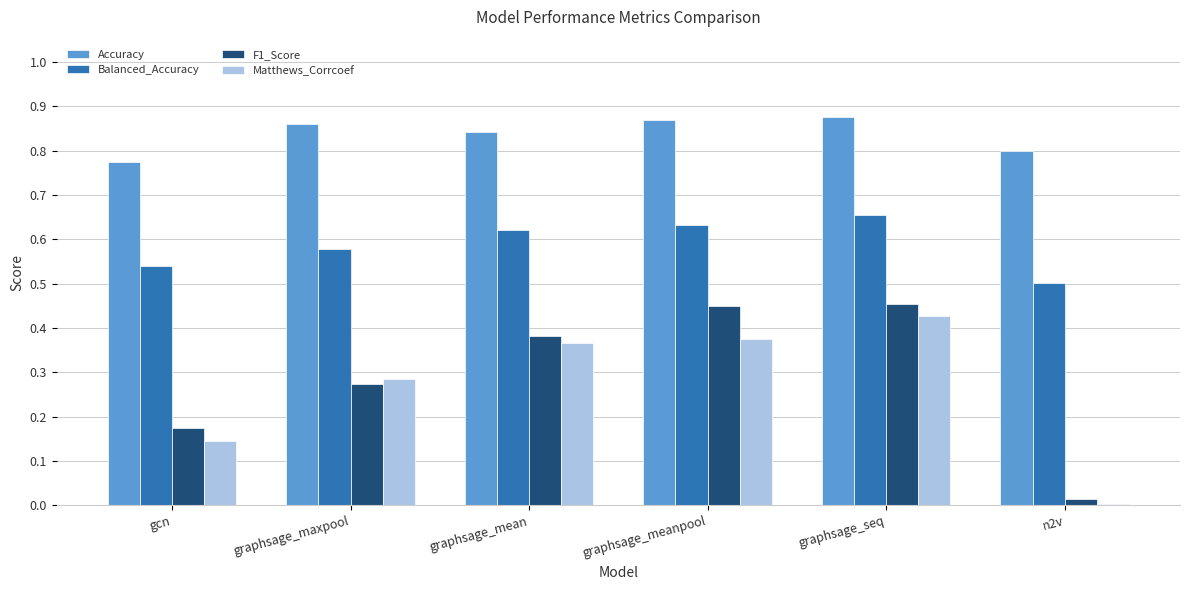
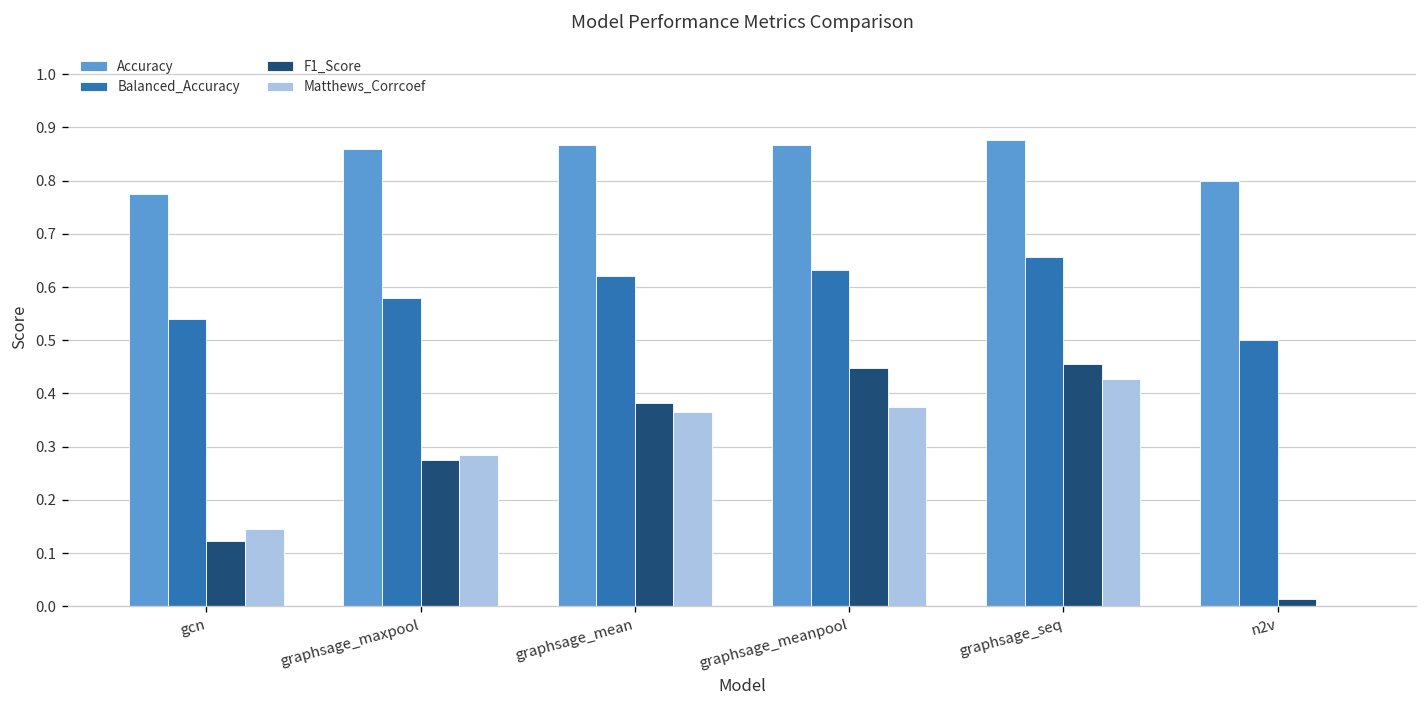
  {
    "Accuracy": {
      "gcn": 0.77,
      "graphsage_maxpool": 0.86,
-     "graphsage_mean": 0.84,
+     "graphsage_mean": 0.87,
      "graphsage_meanpool": 0.87,
      "graphsage_seq": 0.88,
      "n2v": 0.80
    },
    "Balanced_Accuracy": {
      "gcn": 0.54,
      "graphsage_maxpool": 0.58,
      "graphsage_mean": 0.62,
      "graphsage_meanpool": 0.63,
      "graphsage_seq": 0.66,
      "n2v": 0.50
    },
    "F1_Score": {
-     "gcn": 0.17,
+     "gcn": 0.12,
      "graphsage_maxpool": 0.27,
      "graphsage_mean": 0.38,
      "graphsage_meanpool": 0.45,
      "graphsage_seq": 0.45,
      "n2v": 0.01
    },
    "Matthews_Corrcoef": {
      "gcn": 0.15,
      "graphsage_maxpool": 0.28,
      "graphsage_mean": 0.37,
      "graphsage_meanpool": 0.38,
      "graphsage_seq": 0.43
    }
  }
